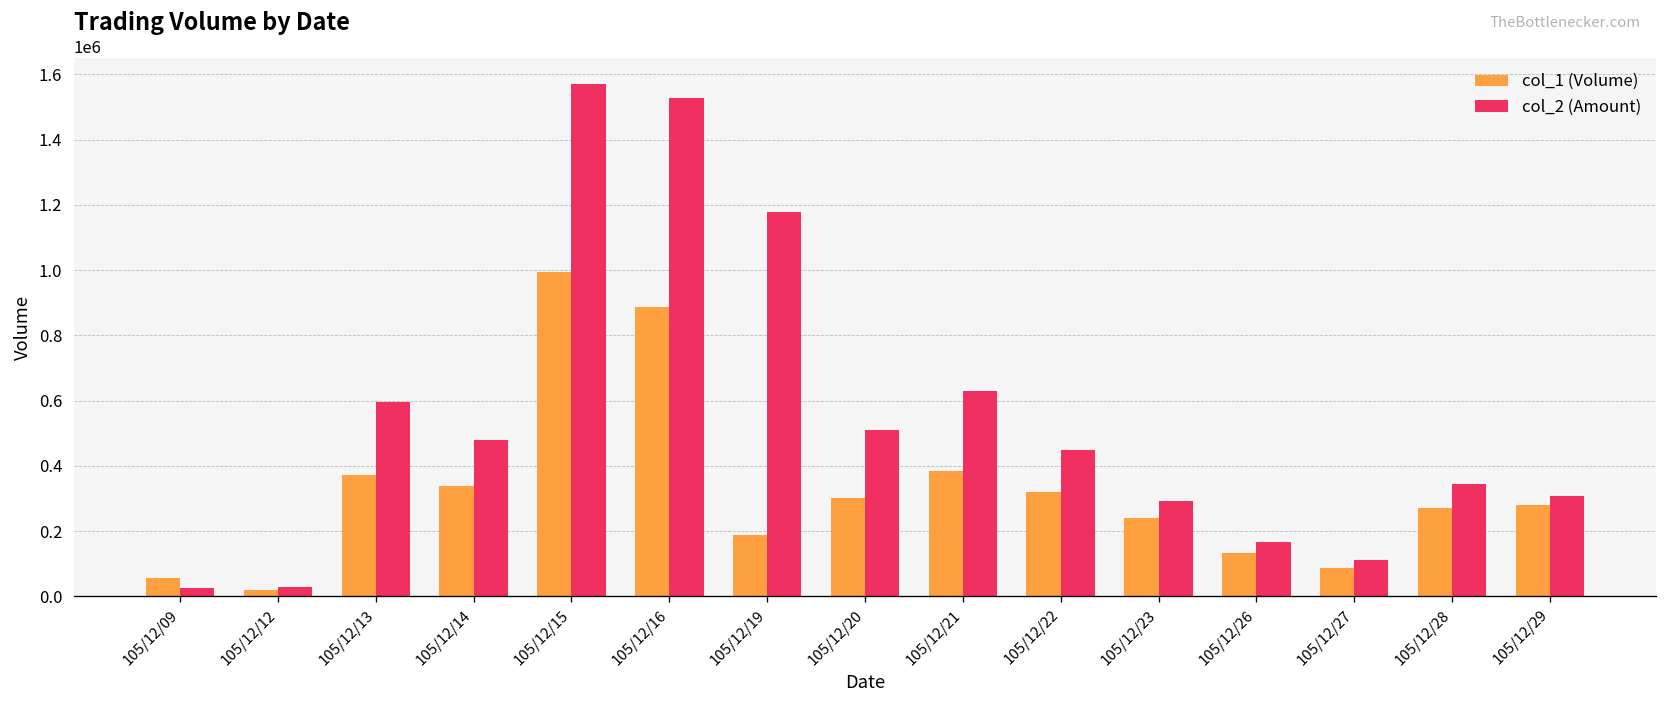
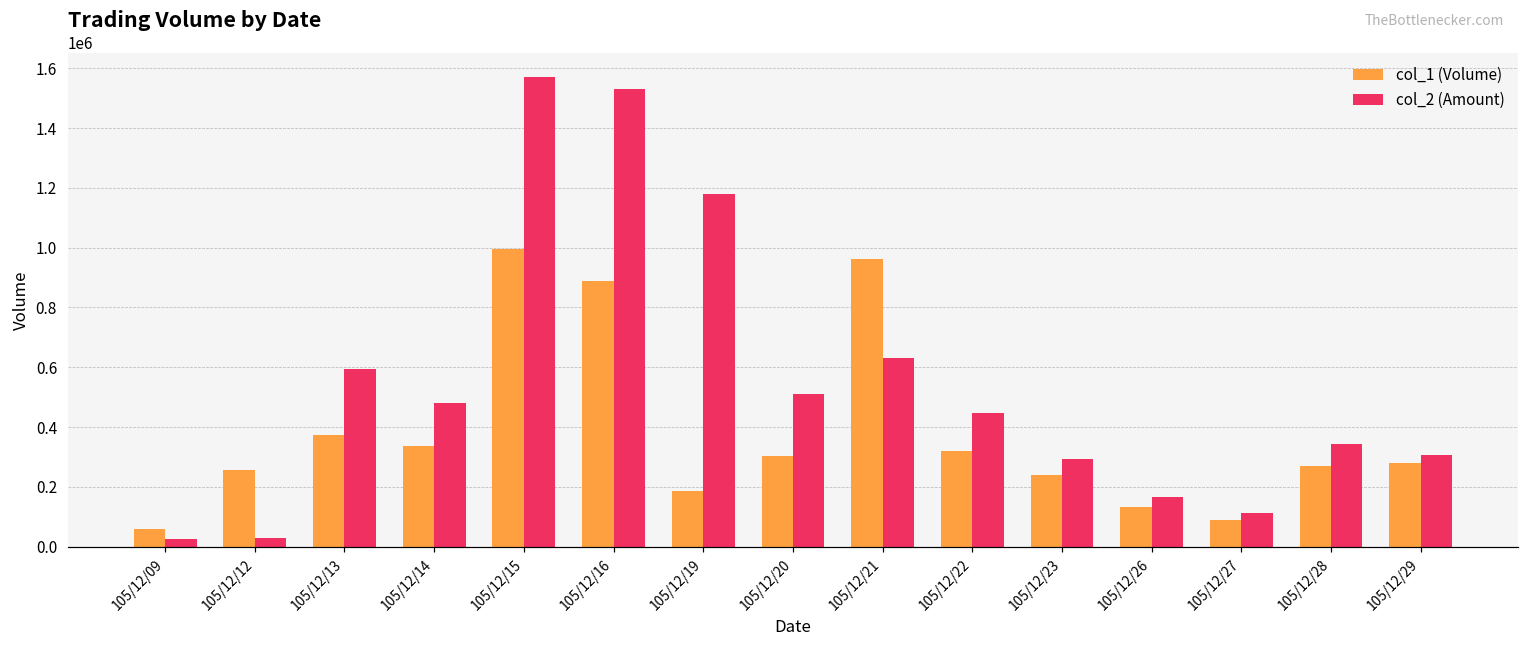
  {
    "col_1 (Volume)": {
      "105/12/09": 60000,
-     "105/12/12": 20000,
+     "105/12/12": 260000,
      "105/12/13": 370000,
      "105/12/14": 340000,
      "105/12/15": 1000000,
      "105/12/16": 890000,
      "105/12/19": 190000,
      "105/12/20": 300000,
-     "105/12/21": 380000,
+     "105/12/21": 960000,
      "105/12/22": 320000,
      "105/12/23": 240000,
      "105/12/26": 130000,
      "105/12/27": 90000,
      "105/12/28": 270000,
      "105/12/29": 280000
    },
    "col_2 (Amount)": {
      "105/12/09": 30000,
      "105/12/12": 30000,
      "105/12/13": 600000,
      "105/12/14": 480000,
      "105/12/15": 1570000,
      "105/12/16": 1530000,
      "105/12/19": 1180000,
      "105/12/20": 510000,
      "105/12/21": 630000,
      "105/12/22": 450000,
      "105/12/23": 290000,
      "105/12/26": 170000,
      "105/12/27": 110000,
      "105/12/28": 340000,
      "105/12/29": 310000
    }
  }
